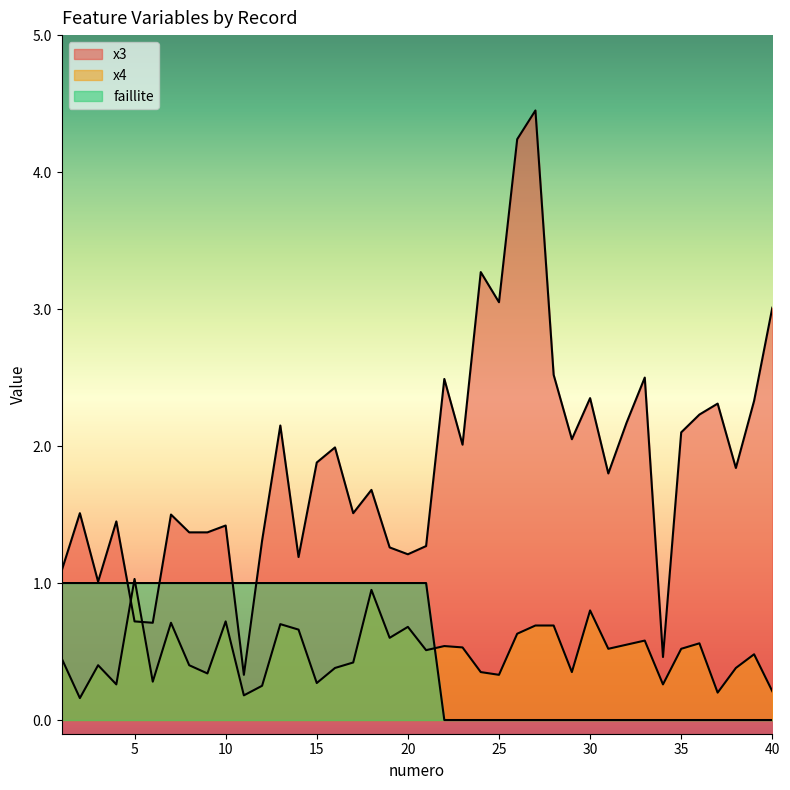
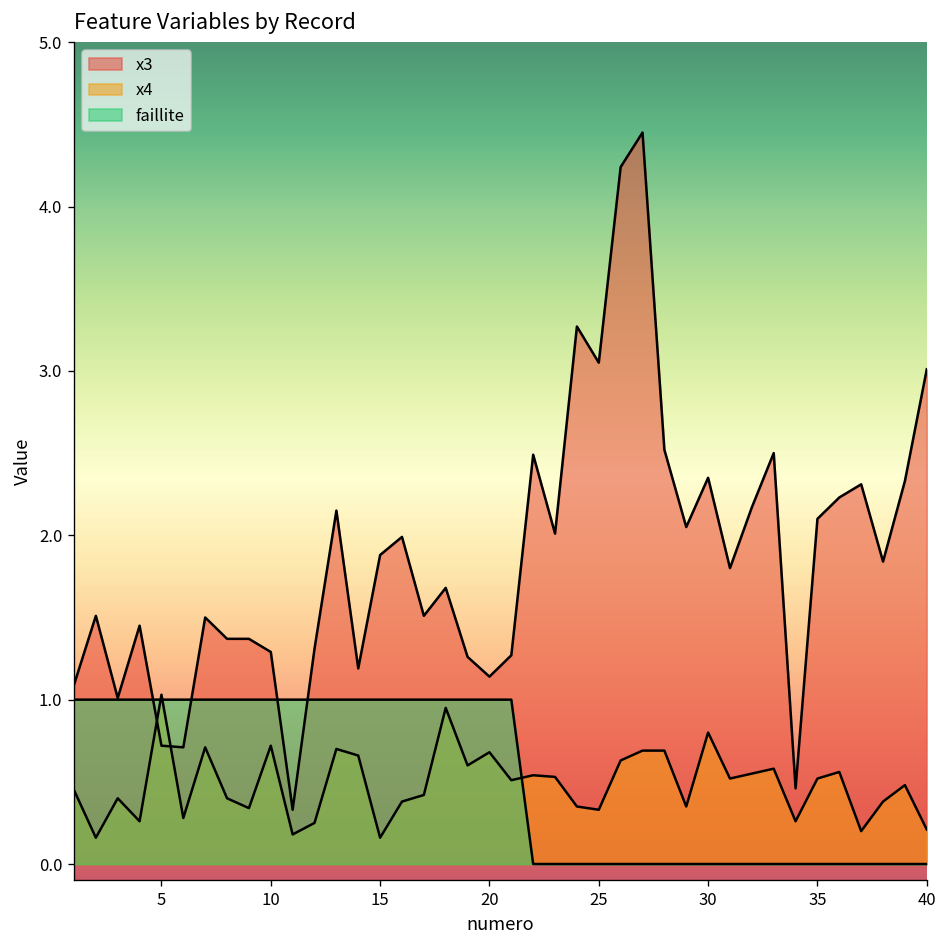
  {
    "x3": {
      "5": 0.72,
-     "10": 1.42,
+     "10": 1.29,
      "15": 1.88,
-     "20": 1.21,
+     "20": 1.14,
      "25": 3.05,
      "30": 2.35,
      "35": 2.10,
      "40": 3.01
    },
    "x4": {
      "5": 1.03,
      "10": 0.72,
-     "15": 0.27,
+     "15": 0.16,
      "20": 0.68,
      "25": 0.33,
      "30": 0.80,
      "35": 0.52,
      "40": 0.21
    },
    "faillite": {
      "5": 1.00,
      "10": 1.00,
      "15": 1.00,
      "20": 1.00,
      "25": 0.00,
      "30": 0.00,
      "35": 0.00,
      "40": 0.00
    }
  }
